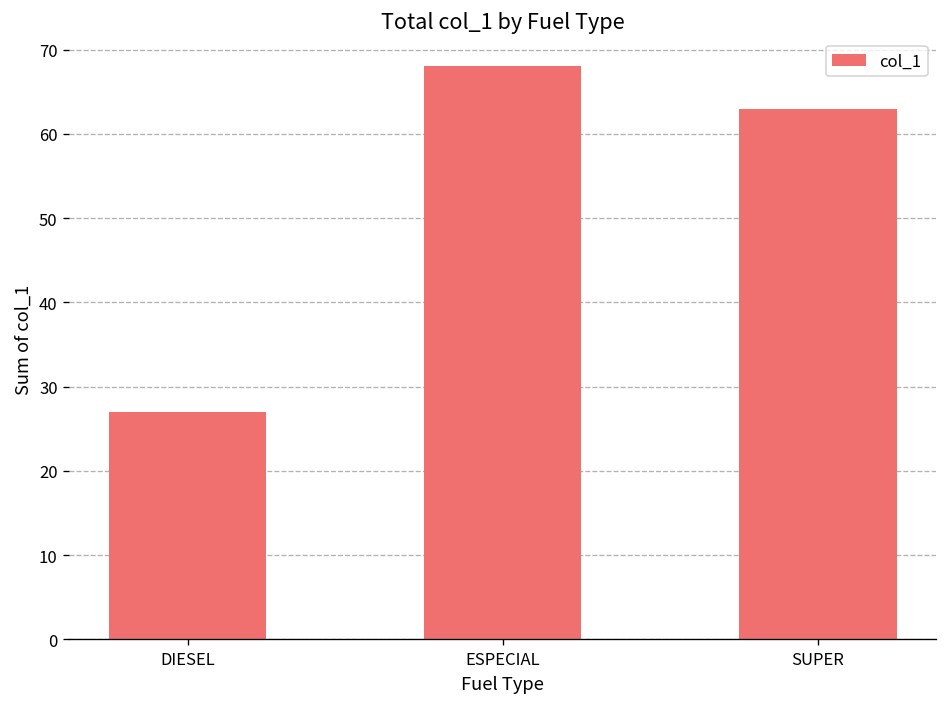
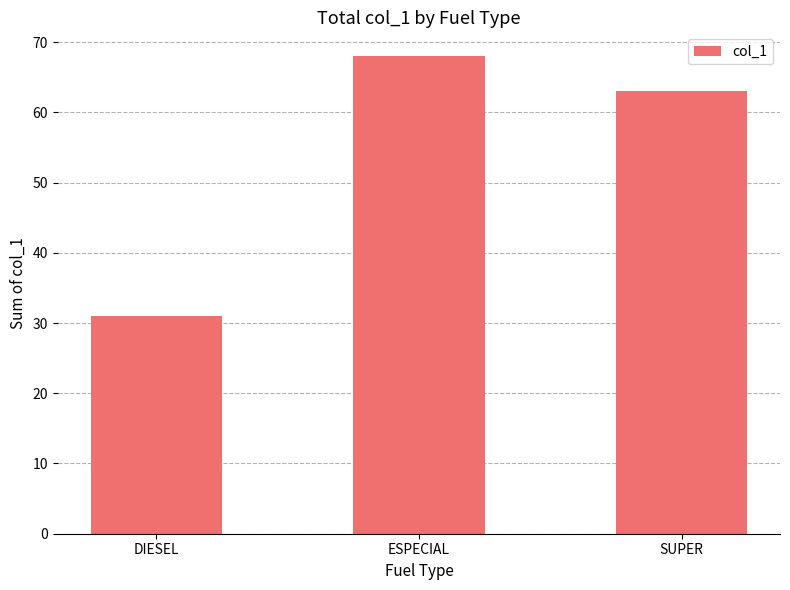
  {
-   "DIESEL": 27,
+   "DIESEL": 31,
    "ESPECIAL": 68,
    "SUPER": 63
  }
